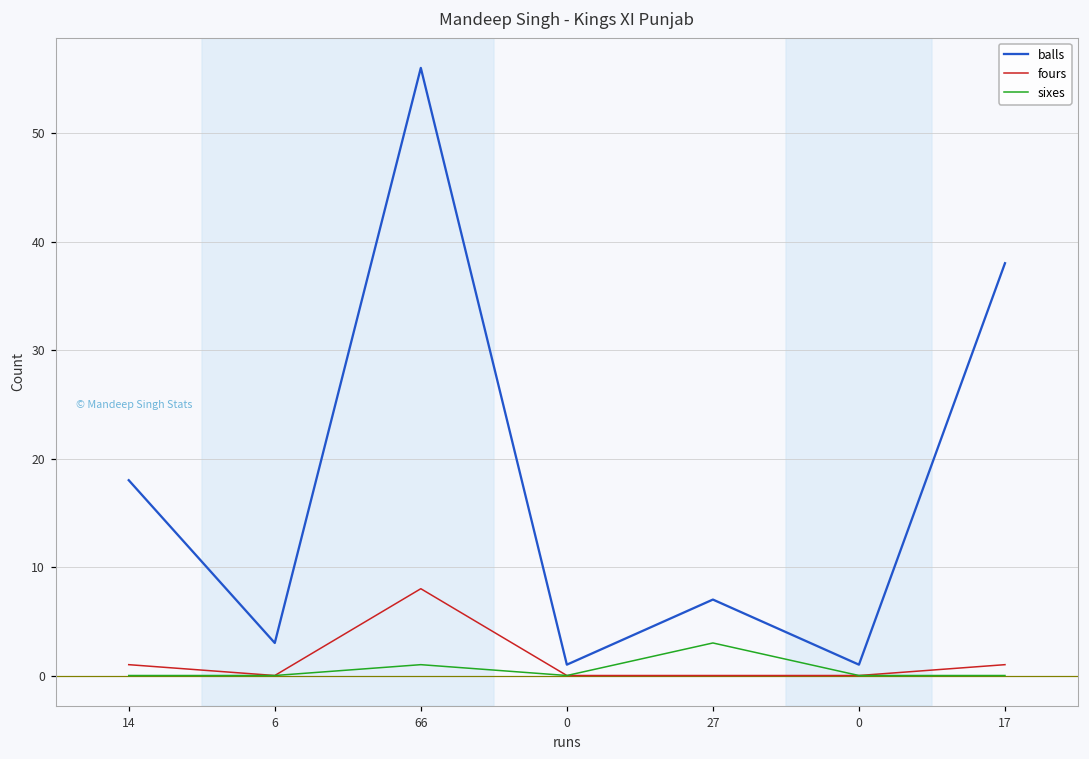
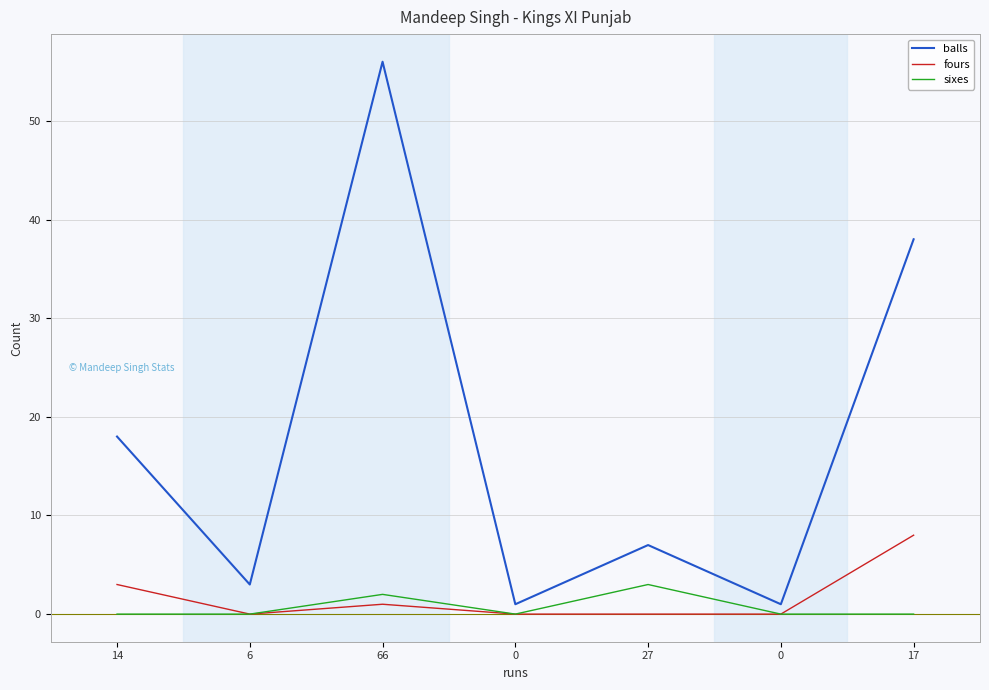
  {
    "balls": {
      "14": 18,
      "6": 3,
      "66": 56,
      "27": 7,
      "17": 38
    },
    "fours": {
-     "14": 1,
-     "66": 8,
+     "14": 3,
+     "66": 1,
      "27": 0,
-     "17": 1
+     "17": 8
    },
    "sixes": {
      "14": 0,
-     "66": 1,
+     "66": 2,
      "27": 3,
      "17": 0
    }
  }
